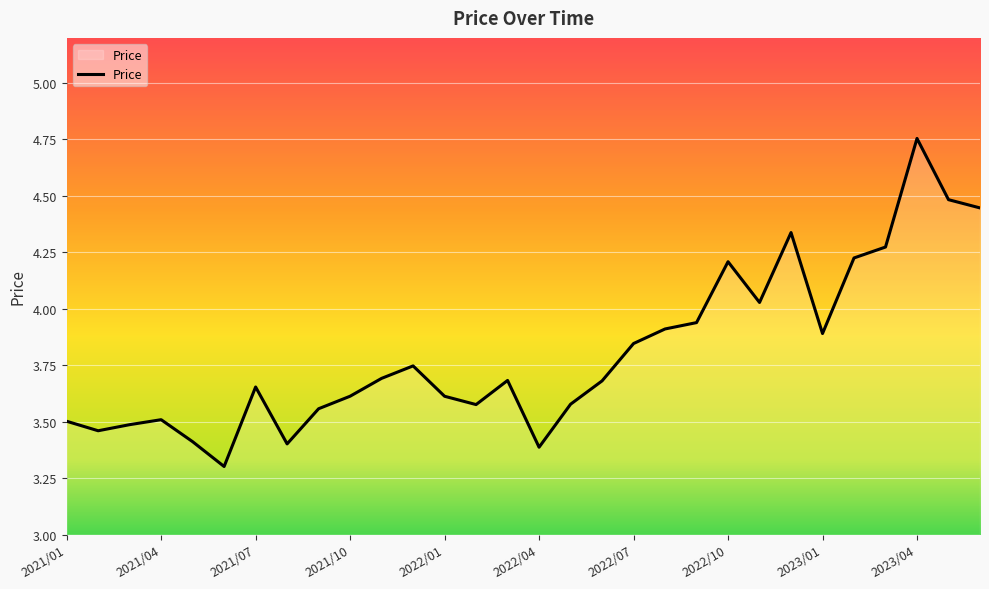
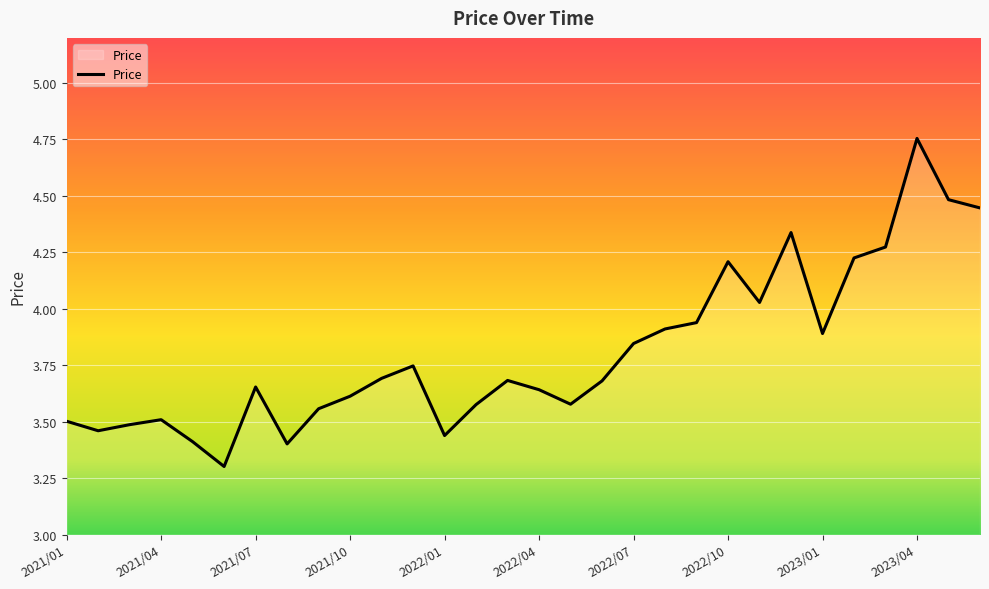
  {
    "2021/01": 3.50,
    "2021/04": 3.51,
    "2021/07": 3.65,
    "2021/10": 3.61,
-   "2022/01": 3.61,
-   "2022/04": 3.39,
+   "2022/01": 3.44,
+   "2022/04": 3.64,
    "2022/07": 3.85,
    "2022/10": 4.21,
    "2023/01": 3.89,
    "2023/04": 4.75
  }
